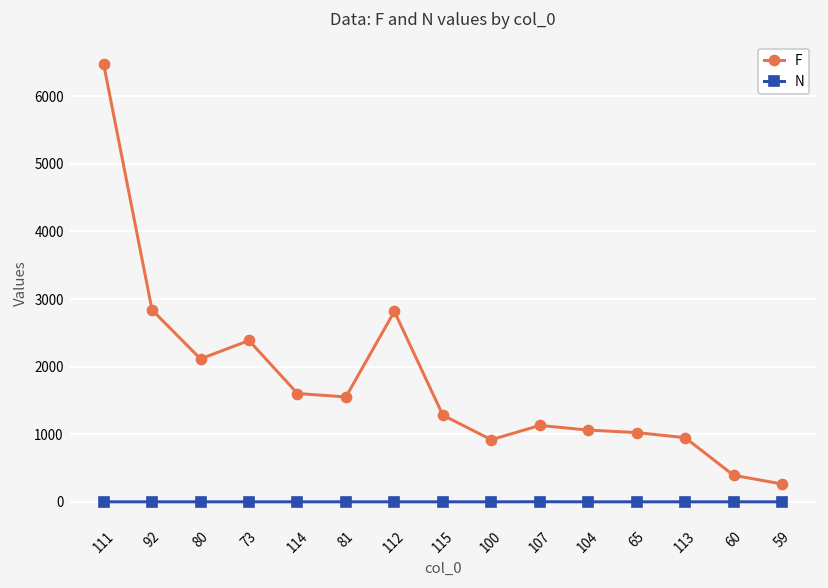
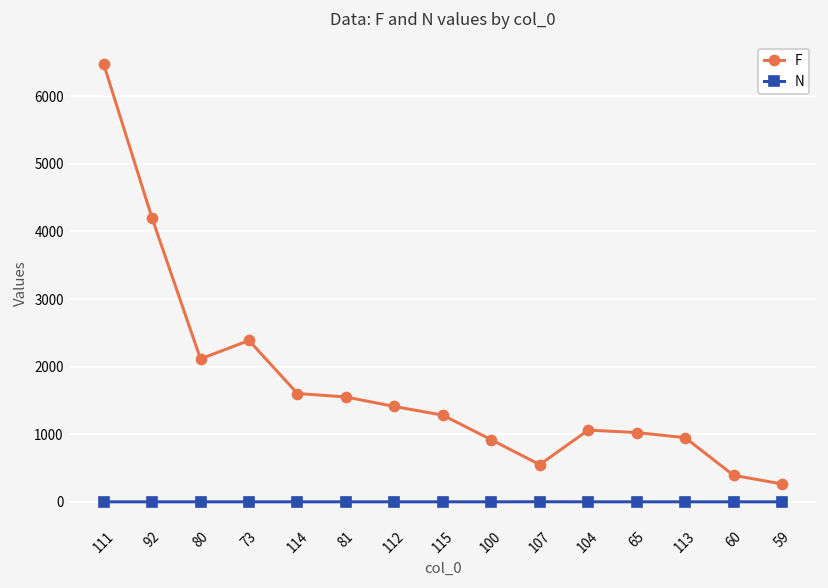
  {
    "F": {
      "111": 6500,
-     "92": 2800,
+     "92": 4200,
      "80": 2100,
      "73": 2400,
      "114": 1600,
      "81": 1600,
-     "112": 2800,
+     "112": 1400,
      "115": 1300,
      "100": 900,
-     "107": 1100,
+     "107": 600,
      "104": 1100,
      "65": 1000,
      "113": 1000,
      "60": 400,
      "59": 300
    },
    "N": {
      "111": 0,
      "92": 0,
      "80": 0,
      "73": 0,
      "114": 0,
      "81": 0,
      "112": 0,
      "115": 0,
      "100": 0,
      "107": 0,
      "104": 0,
      "65": 0,
      "113": 0,
      "60": 0,
      "59": 0
    }
  }
